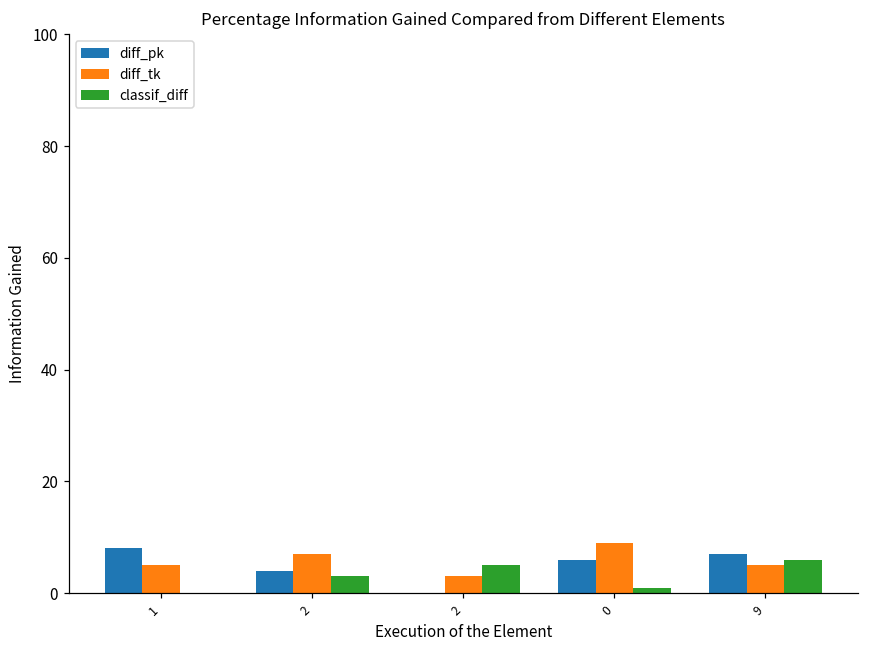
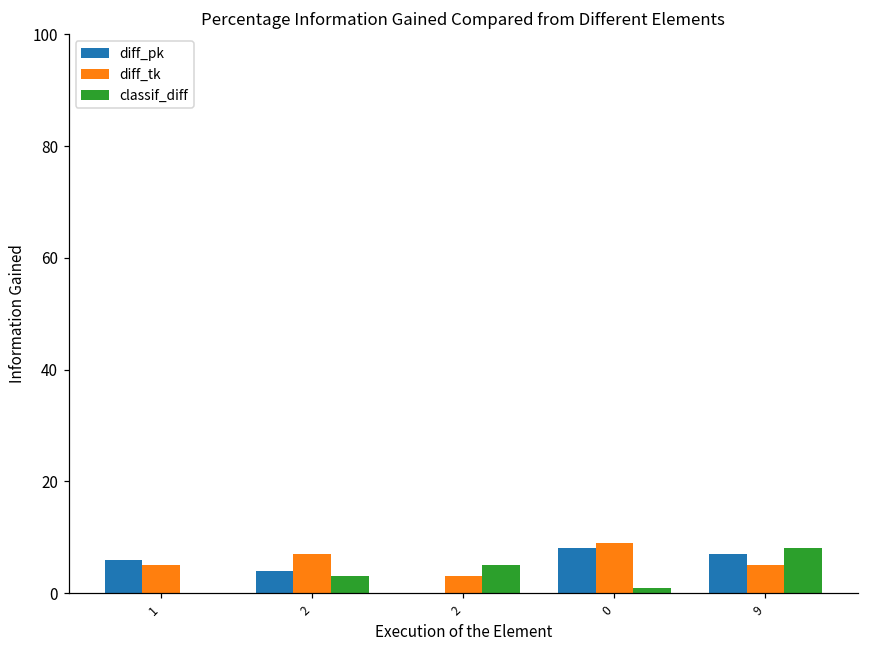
  {
    "diff_pk": {
-     "1": 8,
-     "0": 6,
+     "1": 6,
+     "0": 8,
      "9": 7
    },
    "diff_tk": {
      "1": 5,
      "0": 9,
      "9": 5
    },
    "classif_diff": {
      "1": 0,
      "0": 1,
-     "9": 6
+     "9": 8
    }
  }
